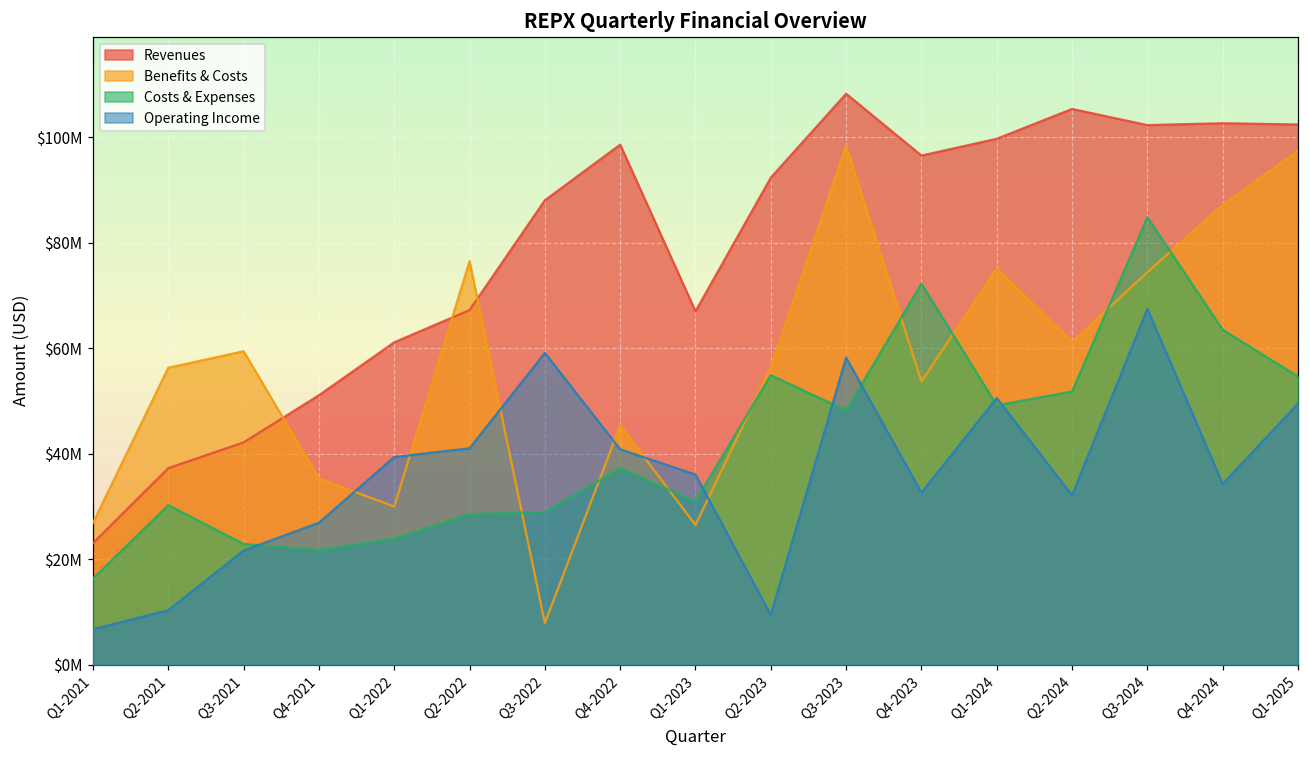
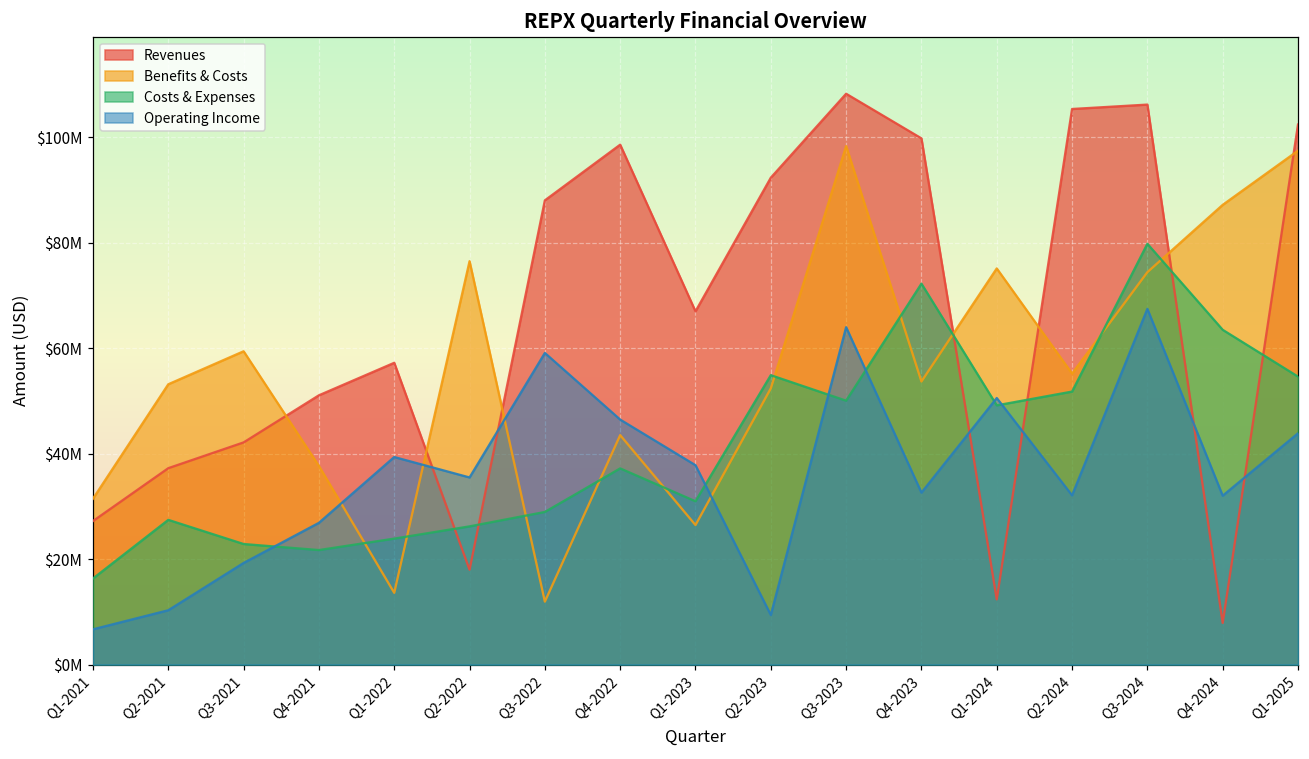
  {
    "Revenues": {
-     "Q1-2021": "$23000000",
+     "Q1-2021": "$27000000",
      "Q2-2021": "$37000000",
      "Q3-2021": "$42000000",
      "Q4-2021": "$51000000",
-     "Q1-2022": "$61000000",
-     "Q2-2022": "$67000000",
+     "Q1-2022": "$57000000",
+     "Q2-2022": "$18000000",
      "Q3-2022": "$88000000",
      "Q4-2022": "$99000000",
      "Q1-2023": "$67000000",
      "Q2-2023": "$92000000",
      "Q3-2023": "$108000000",
-     "Q4-2023": "$97000000",
-     "Q1-2024": "$100000000",
+     "Q4-2023": "$100000000",
+     "Q1-2024": "$12000000",
      "Q2-2024": "$105000000",
-     "Q3-2024": "$102000000",
-     "Q4-2024": "$103000000",
+     "Q3-2024": "$106000000",
+     "Q4-2024": "$8000000",
      "Q1-2025": "$102000000"
    },
    "Benefits & Costs": {
-     "Q1-2021": "$27000000",
-     "Q2-2021": "$56000000",
+     "Q1-2021": "$31000000",
+     "Q2-2021": "$53000000",
      "Q3-2021": "$59000000",
-     "Q4-2021": "$35000000",
-     "Q1-2022": "$30000000",
+     "Q4-2021": "$38000000",
+     "Q1-2022": "$14000000",
      "Q2-2022": "$77000000",
-     "Q3-2022": "$8000000",
-     "Q4-2022": "$45000000",
+     "Q3-2022": "$12000000",
+     "Q4-2022": "$44000000",
      "Q1-2023": "$26000000",
-     "Q2-2023": "$56000000",
+     "Q2-2023": "$52000000",
      "Q3-2023": "$98000000",
      "Q4-2023": "$54000000",
      "Q1-2024": "$75000000",
-     "Q2-2024": "$61000000",
+     "Q2-2024": "$55000000",
      "Q3-2024": "$74000000",
      "Q4-2024": "$87000000",
      "Q1-2025": "$97000000"
    },
    "Costs & Expenses": {
      "Q1-2021": "$16000000",
-     "Q2-2021": "$30000000",
+     "Q2-2021": "$27000000",
      "Q3-2021": "$23000000",
      "Q4-2021": "$22000000",
      "Q1-2022": "$24000000",
-     "Q2-2022": "$29000000",
+     "Q2-2022": "$26000000",
      "Q3-2022": "$29000000",
      "Q4-2022": "$37000000",
      "Q1-2023": "$31000000",
      "Q2-2023": "$55000000",
-     "Q3-2023": "$48000000",
+     "Q3-2023": "$50000000",
      "Q4-2023": "$72000000",
      "Q1-2024": "$49000000",
      "Q2-2024": "$52000000",
-     "Q3-2024": "$85000000",
+     "Q3-2024": "$80000000",
      "Q4-2024": "$64000000",
      "Q1-2025": "$55000000"
    },
    "Operating Income": {
      "Q1-2021": "$7000000",
      "Q2-2021": "$10000000",
-     "Q3-2021": "$22000000",
+     "Q3-2021": "$19000000",
      "Q4-2021": "$27000000",
      "Q1-2022": "$39000000",
-     "Q2-2022": "$41000000",
+     "Q2-2022": "$35000000",
      "Q3-2022": "$59000000",
-     "Q4-2022": "$41000000",
-     "Q1-2023": "$36000000",
+     "Q4-2022": "$46000000",
+     "Q1-2023": "$38000000",
      "Q2-2023": "$9000000",
-     "Q3-2023": "$58000000",
+     "Q3-2023": "$64000000",
      "Q4-2023": "$33000000",
      "Q1-2024": "$51000000",
      "Q2-2024": "$32000000",
      "Q3-2024": "$67000000",
-     "Q4-2024": "$34000000",
-     "Q1-2025": "$50000000"
+     "Q4-2024": "$32000000",
+     "Q1-2025": "$44000000"
    }
  }
